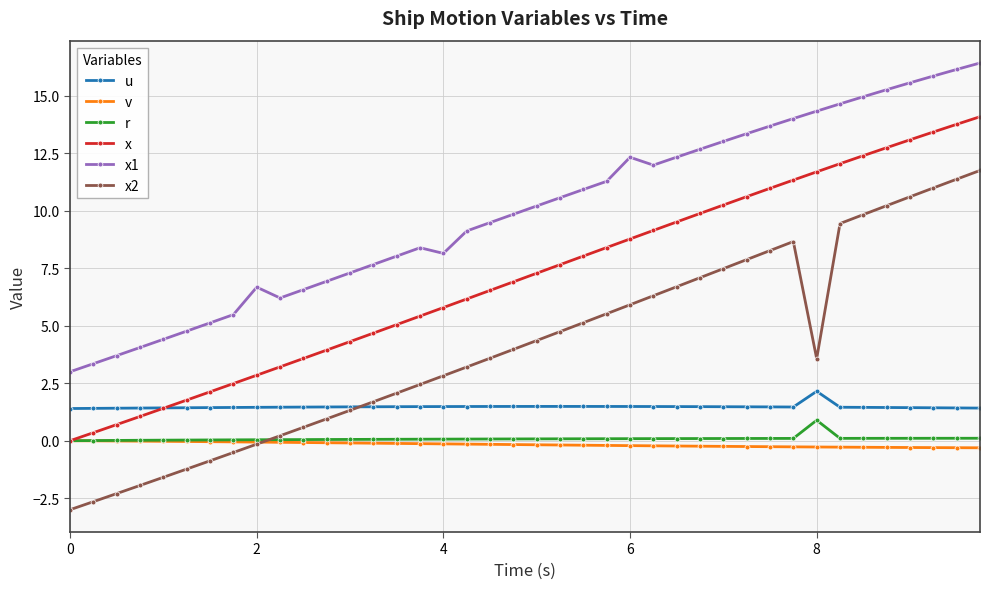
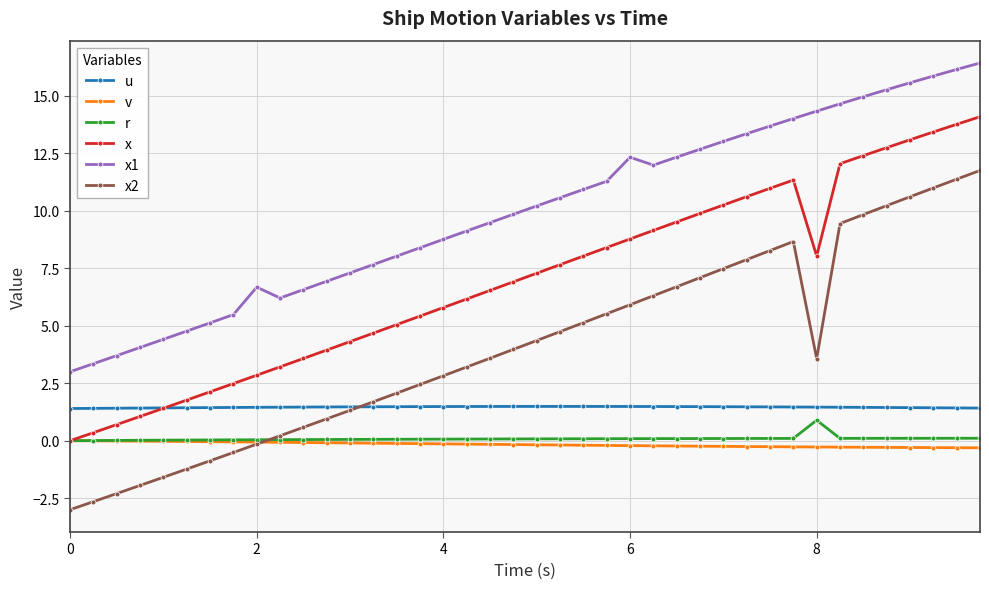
  {
    "u": {
      "0": 1.4,
      "2": 1.5,
      "4": 1.5,
      "6": 1.5,
-     "8": 2.1
+     "8": 1.5
    },
    "v": {
      "4": -0.1,
      "6": -0.2,
      "8": -0.3
    },
    "r": {
      "4": 0.1,
      "6": 0.1,
      "8": 0.9
    },
    "x": {
      "2": 2.8,
      "4": 5.8,
      "6": 8.8,
-     "8": 11.7
+     "8": 8.0
    },
    "x1": {
      "0": 3.0,
      "2": 6.7,
-     "4": 8.1,
+     "4": 8.8,
      "6": 12.3,
      "8": 14.3
    },
    "x2": {
      "0": -3.0,
      "4": 2.8,
      "6": 5.9,
      "8": 3.6
    }
  }
